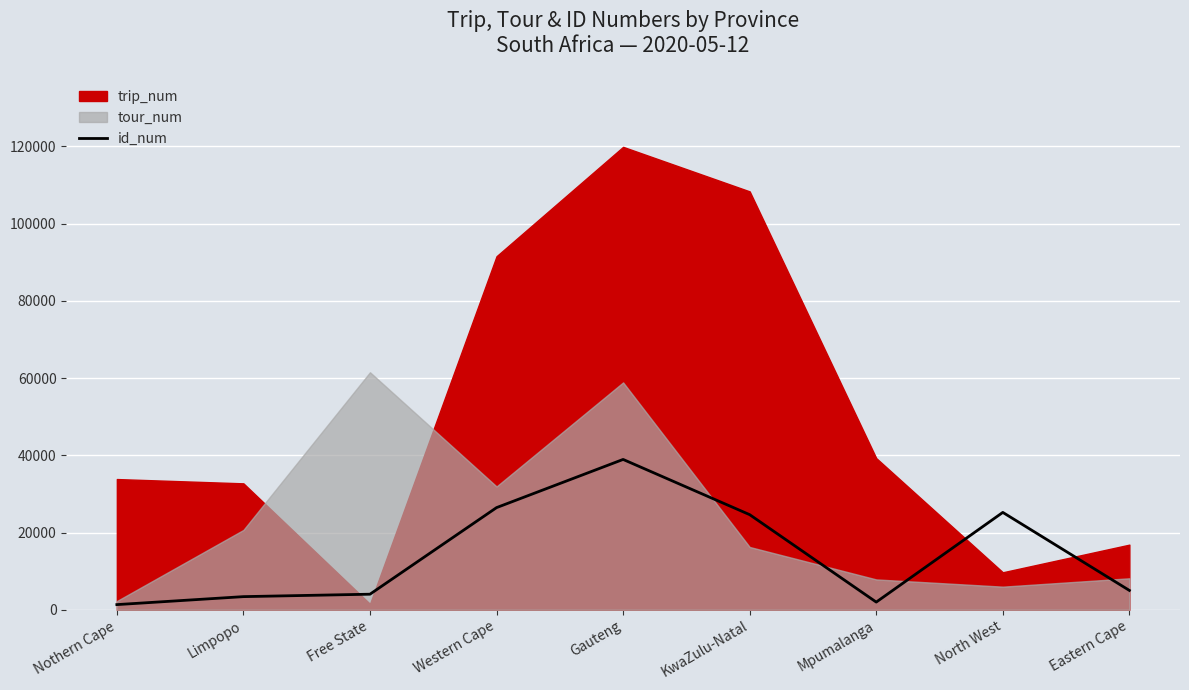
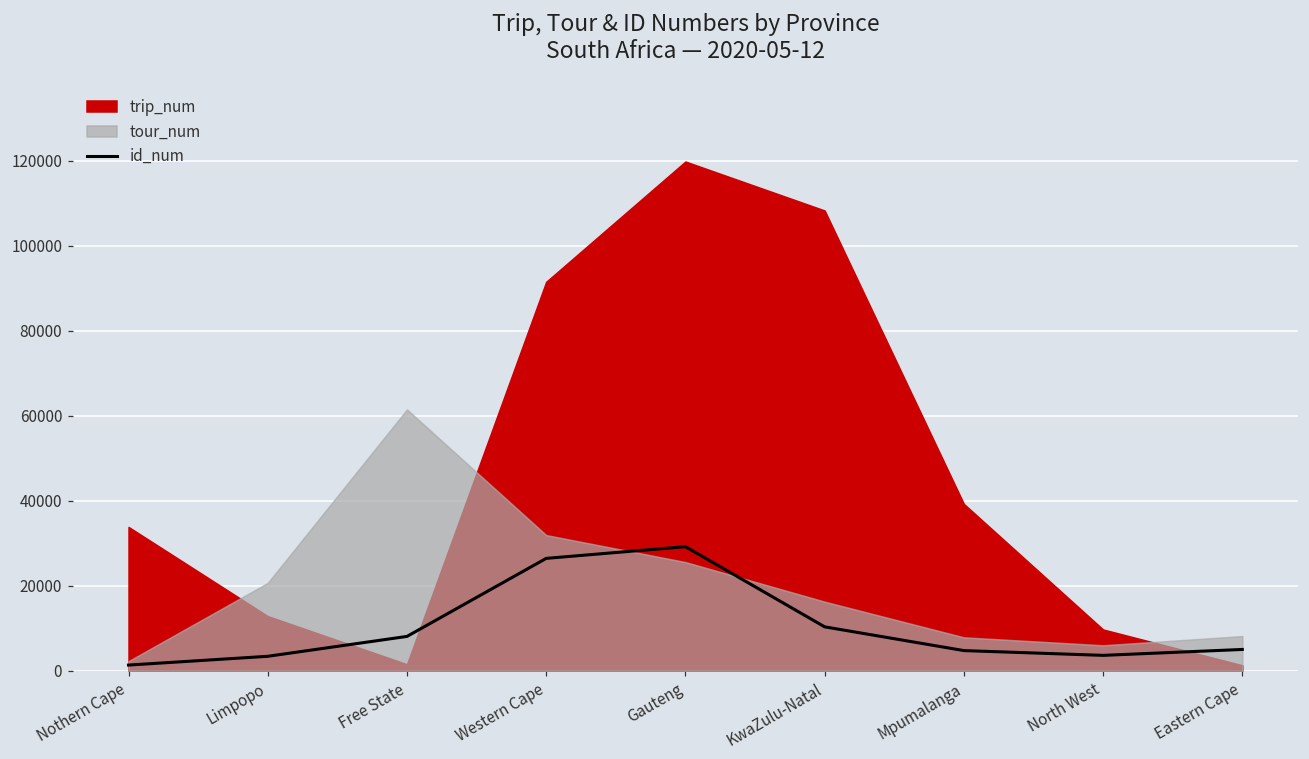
  {
    "id_num": {
      "Nothern Cape": 1000,
      "Limpopo": 3000,
-     "Free State": 4000,
+     "Free State": 8000,
      "Western Cape": 26000,
-     "Gauteng": 39000,
-     "KwaZulu-Natal": 25000,
-     "Mpumalanga": 2000,
-     "North West": 25000,
+     "Gauteng": 29000,
+     "KwaZulu-Natal": 10000,
+     "Mpumalanga": 5000,
+     "North West": 4000,
      "Eastern Cape": 5000
    },
    "trip_num": {
      "Nothern Cape": 34000,
-     "Limpopo": 33000,
+     "Limpopo": 13000,
      "Free State": 2000,
      "Western Cape": 92000,
      "Gauteng": 120000,
      "KwaZulu-Natal": 108000,
      "Mpumalanga": 39000,
      "North West": 10000,
-     "Eastern Cape": 17000
+     "Eastern Cape": 1000
    },
    "tour_num": {
      "Nothern Cape": 2000,
      "Limpopo": 21000,
      "Free State": 61000,
      "Western Cape": 32000,
-     "Gauteng": 59000,
+     "Gauteng": 26000,
      "KwaZulu-Natal": 16000,
      "Mpumalanga": 8000,
      "North West": 6000,
      "Eastern Cape": 8000
    }
  }
